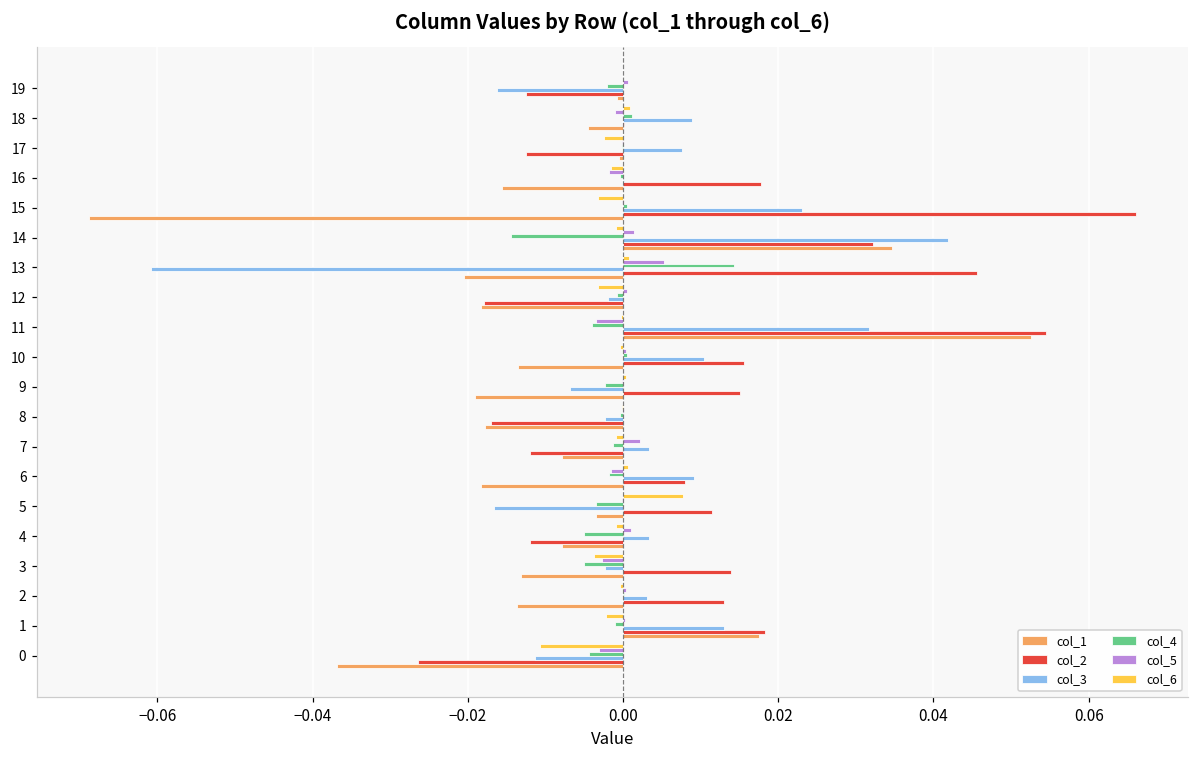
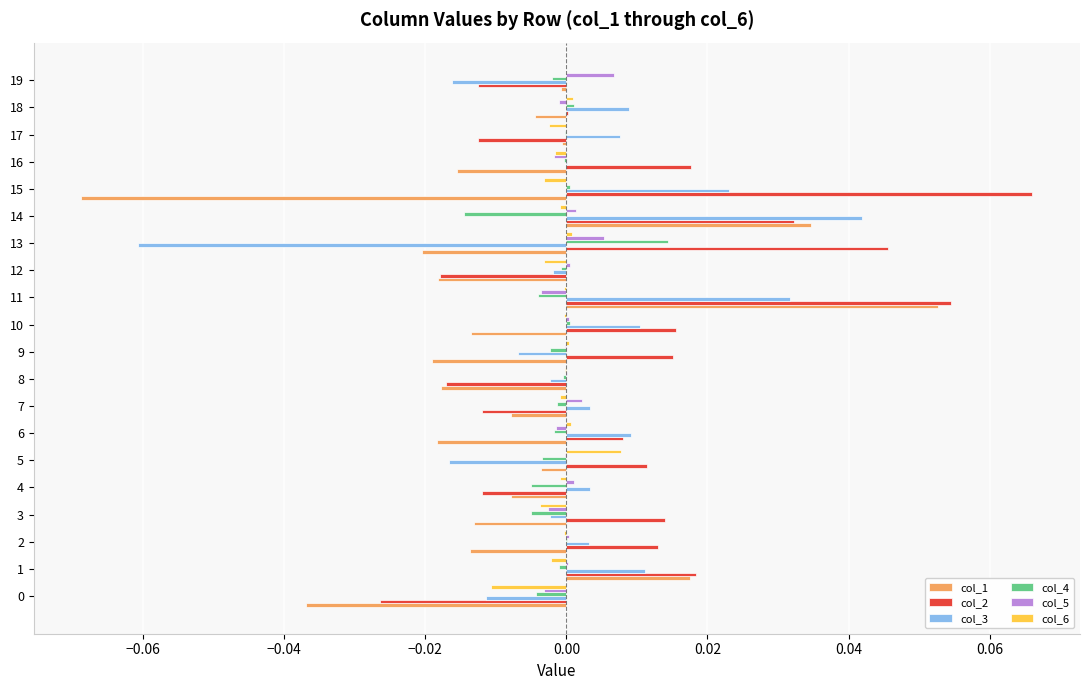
  {
    "col_2": {
      "19": -0.013,
      "17": -0.012,
      "16": 0.018,
      "15": 0.066,
      "14": 0.032,
      "13": 0.046,
      "12": -0.018,
      "11": 0.055,
      "10": 0.016,
      "9": 0.015,
      "8": -0.017,
      "7": -0.012,
      "6": 0.008,
      "5": 0.011,
      "4": -0.012,
      "3": 0.014,
      "2": 0.013,
      "1": 0.018,
      "0": -0.026
    },
    "col_3": {
      "19": -0.016,
      "18": 0.009,
      "17": 0.008,
      "15": 0.023,
      "14": 0.042,
      "13": -0.061,
      "12": -0.002,
      "11": 0.032,
      "10": 0.010,
      "9": -0.007,
      "8": -0.002,
      "7": 0.003,
      "6": 0.009,
      "5": -0.017,
      "4": 0.003,
      "3": -0.002,
      "2": 0.003,
-     "1": 0.013,
+     "1": 0.011,
      "0": -0.011
    },
    "col_4": {
      "19": -0.002,
      "18": 0.001,
      "16": 0.000,
      "15": 0.000,
      "14": -0.014,
      "13": 0.014,
      "12": -0.001,
      "11": -0.004,
      "10": 0.000,
      "9": -0.002,
      "8": 0.000,
      "7": -0.001,
      "6": -0.002,
      "5": -0.003,
      "4": -0.005,
      "3": -0.005,
      "1": -0.001,
      "0": -0.004
    },
    "col_5": {
-     "19": 0.001,
+     "19": 0.007,
      "18": -0.001,
      "16": -0.002,
      "14": 0.001,
      "13": 0.005,
      "12": 0.001,
      "11": -0.004,
      "7": 0.002,
      "6": -0.002,
      "4": 0.001,
      "3": -0.003,
      "0": -0.003
    }
  }
